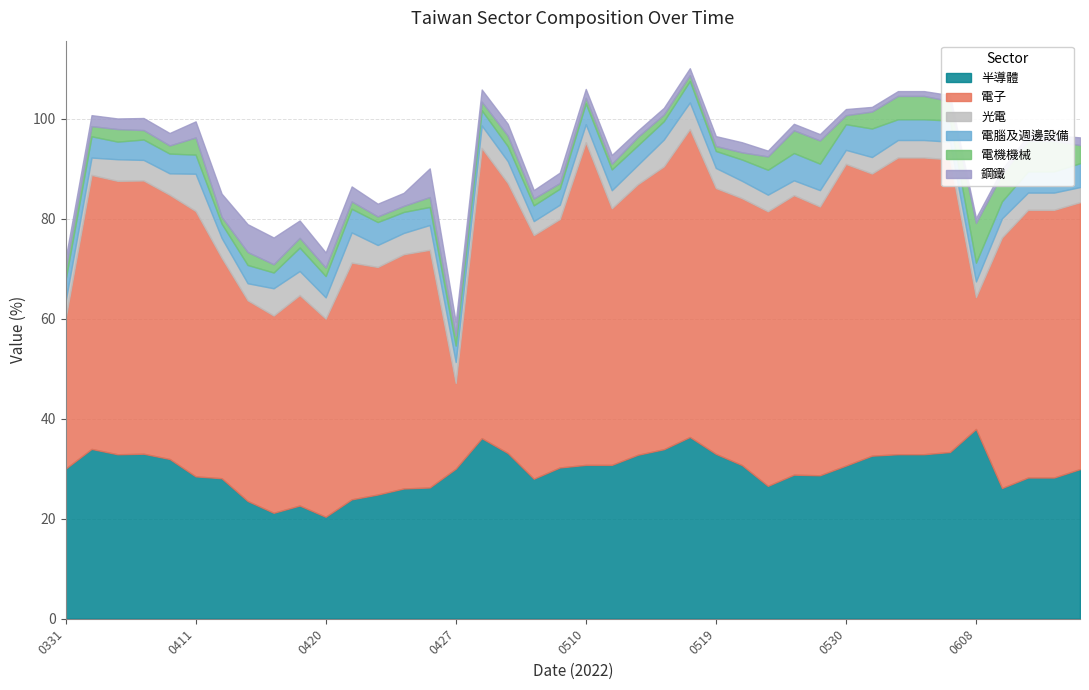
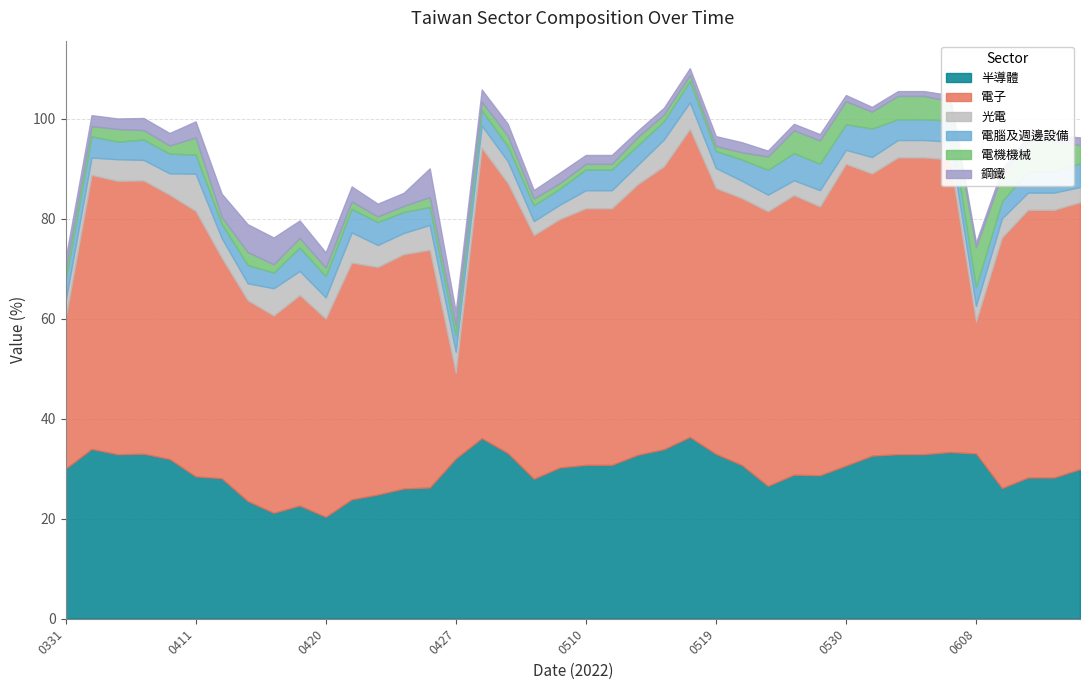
  {
    "半導體": {
      "0331": 30,
      "0411": 28,
      "0420": 20,
-     "0427": 30,
+     "0427": 32,
      "0510": 31,
      "0519": 33,
      "0530": 31,
-     "0608": 38
+     "0608": 33
    },
    "電子": {
      "0331": 30,
      "0411": 53,
      "0420": 40,
      "0427": 17,
-     "0510": 65,
+     "0510": 51,
      "0519": 53,
      "0530": 60,
      "0608": 26
    },
    "電機機械": {
      "0331": 2,
      "0411": 3,
      "0420": 2,
      "0427": 2,
      "0510": 1,
      "0519": 1,
-     "0530": 2,
+     "0530": 5,
      "0608": 8
    }
  }
